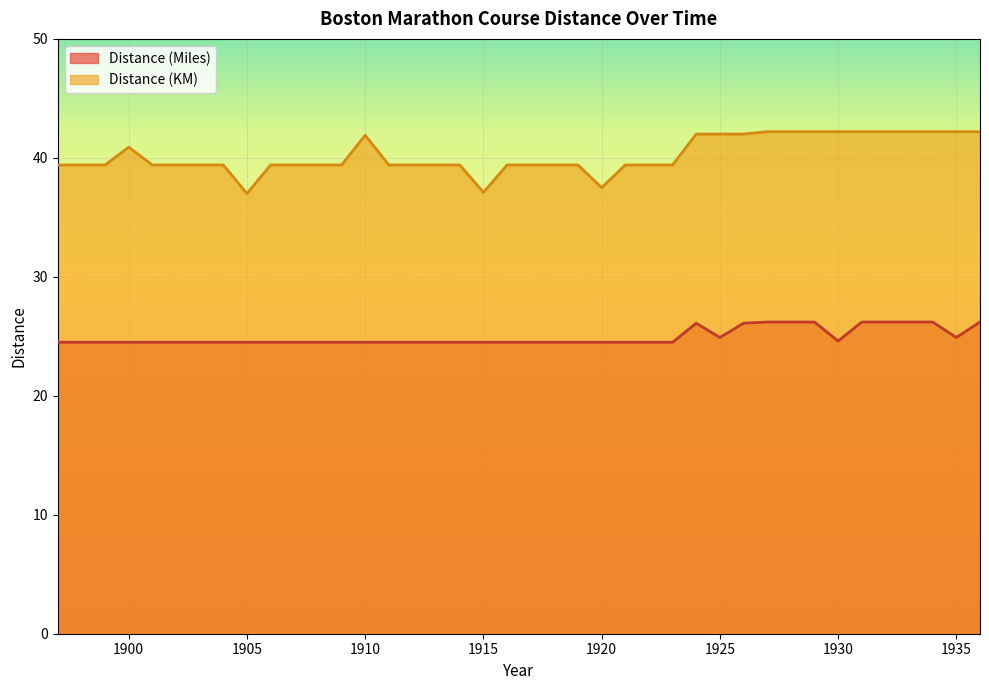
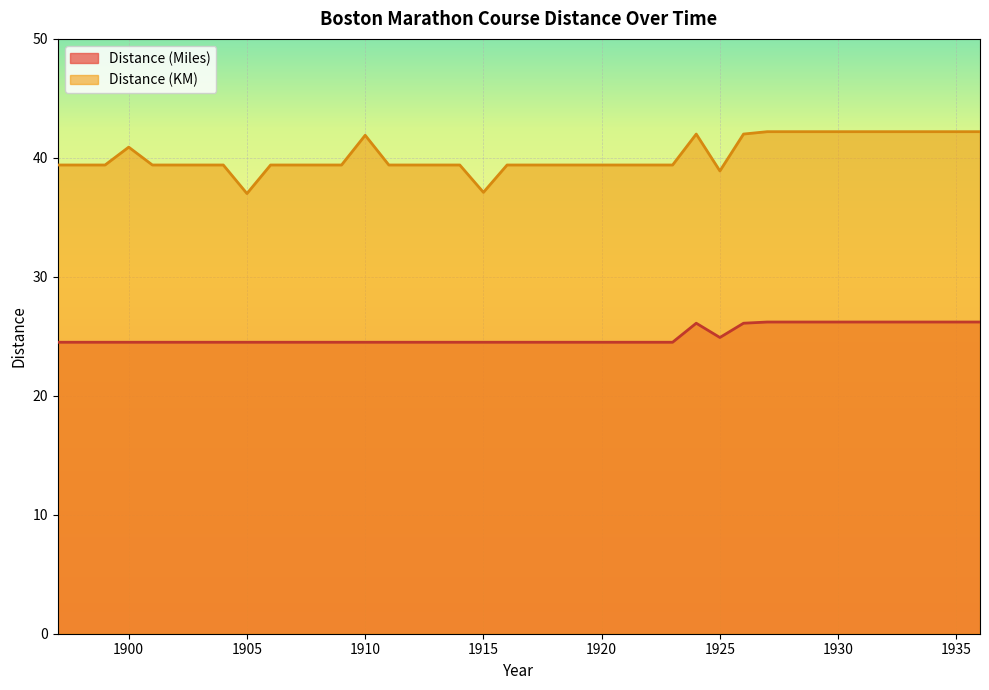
  {
    "Distance (Miles)": {
      "1900": 24.5,
      "1905": 24.5,
      "1910": 24.5,
      "1915": 24.5,
      "1920": 24.5,
      "1925": 24.9,
-     "1930": 24.6,
-     "1935": 24.9
+     "1930": 26.2,
+     "1935": 26.2
    },
    "Distance (KM)": {
      "1900": 40.9,
      "1905": 37.0,
      "1910": 41.9,
      "1915": 37.1,
-     "1920": 37.5,
-     "1925": 42.0,
+     "1920": 39.4,
+     "1925": 38.9,
      "1930": 42.2,
      "1935": 42.2
    }
  }
